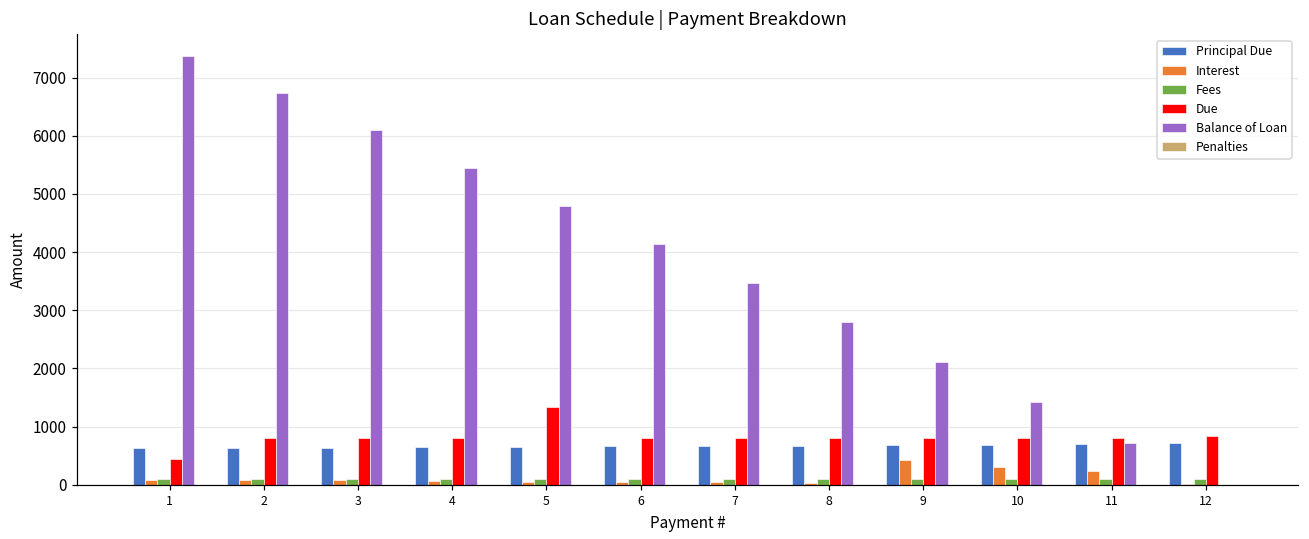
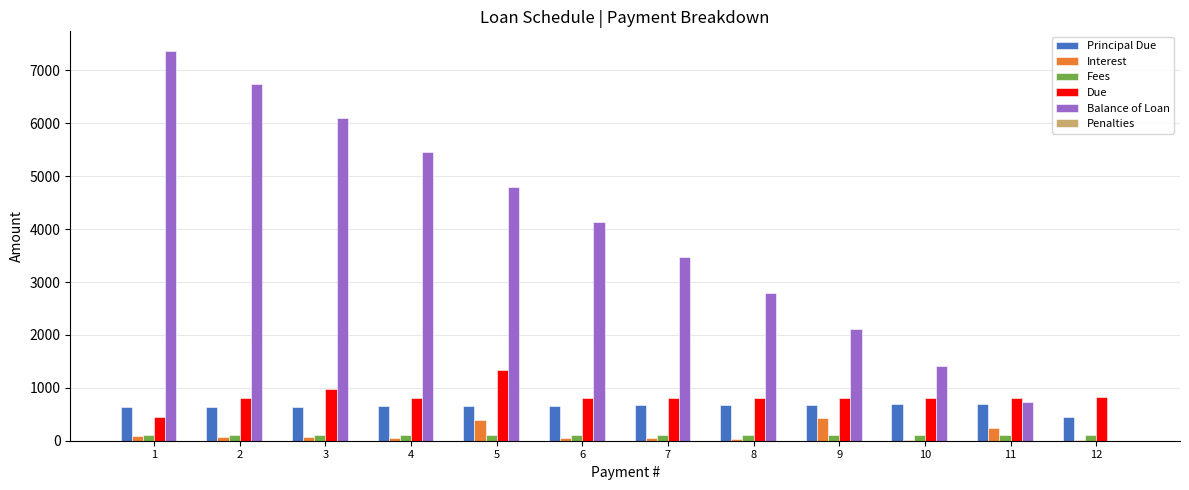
  {
    "Principal Due": {
      "1": 600,
      "2": 600,
      "3": 600,
      "4": 600,
      "5": 700,
      "6": 700,
      "7": 700,
      "8": 700,
      "9": 700,
      "10": 700,
      "11": 700,
-     "12": 700
+     "12": 400
    },
    "Interest": {
      "1": 100,
      "2": 100,
      "3": 100,
      "4": 100,
-     "5": 100,
+     "5": 400,
      "6": 0,
      "9": 400,
-     "10": 300,
+     "10": 0,
      "11": 200
    },
    "Fees": {
      "1": 100,
      "2": 100,
      "3": 100,
      "4": 100,
      "5": 100,
      "6": 100,
      "7": 100,
      "8": 100,
      "9": 100,
      "10": 100,
      "11": 100,
      "12": 100
    },
    "Due": {
      "1": 400,
      "2": 800,
-     "3": 800,
+     "3": 1000,
      "4": 800,
      "5": 1300,
      "6": 800,
      "7": 800,
      "8": 800,
      "9": 800,
      "10": 800,
      "11": 800,
      "12": 800
    },
    "Balance of Loan": {
      "1": 7400,
      "2": 6700,
      "3": 6100,
      "4": 5500,
      "5": 4800,
      "6": 4100,
      "7": 3500,
      "8": 2800,
      "9": 2100,
      "10": 1400,
      "11": 700,
      "12": 0
    },
    "Penalties": {
      "1": 0,
      "2": 0,
      "3": 0,
      "4": 0,
      "5": 0,
      "6": 0,
      "7": 0,
      "8": 0,
      "9": 0,
      "10": 0,
      "11": 0,
      "12": 0
    }
  }
